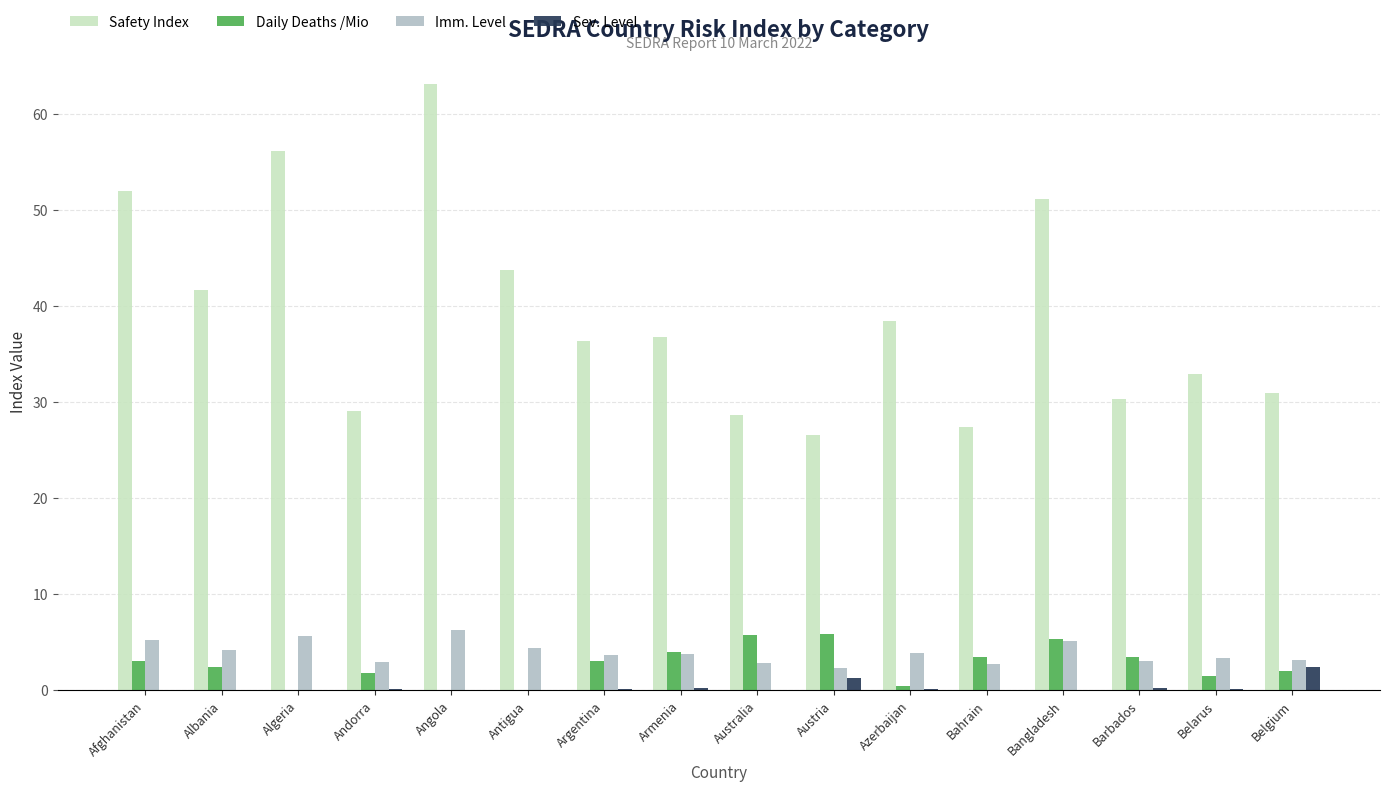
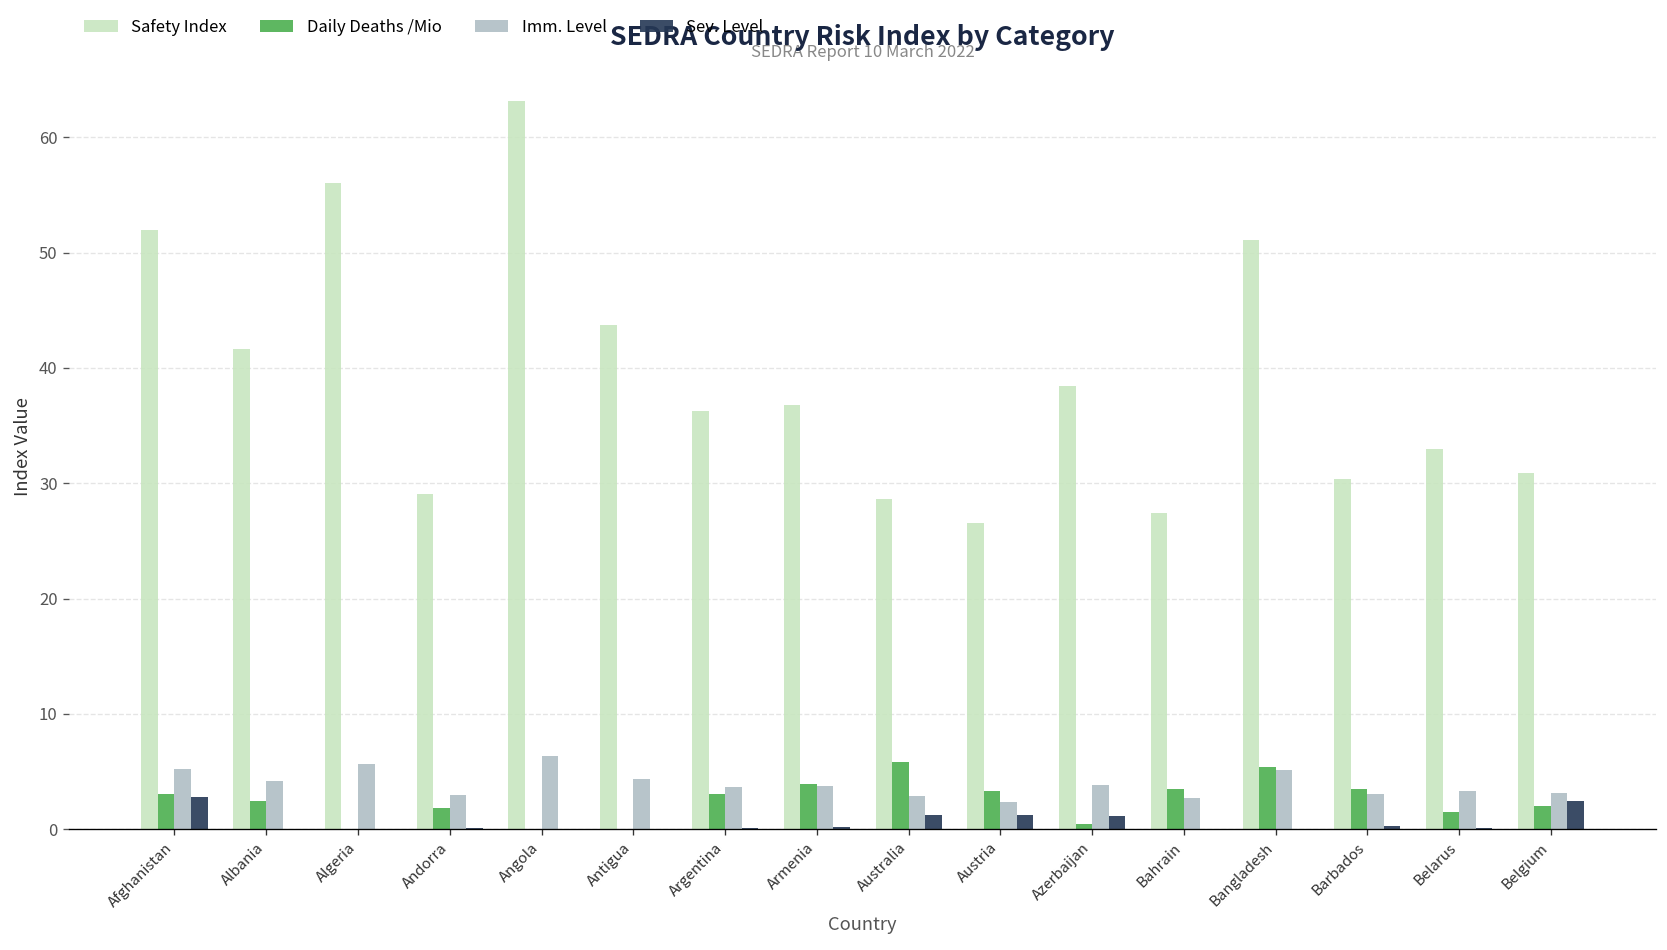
  {
    "Daily Deaths /Mio": {
      "Afghanistan": 3,
      "Albania": 2,
      "Andorra": 2,
      "Angola": 0,
      "Antigua": 0,
      "Argentina": 3,
      "Armenia": 4,
      "Australia": 6,
-     "Austria": 6,
+     "Austria": 3,
      "Azerbaijan": 0,
      "Bahrain": 3,
      "Bangladesh": 5,
      "Barbados": 3,
      "Belarus": 1,
      "Belgium": 2
    },
    "Sev. Level": {
-     "Afghanistan": 0,
+     "Afghanistan": 3,
      "Angola": 0,
      "Antigua": 0,
-     "Australia": 0,
+     "Australia": 1,
      "Austria": 1,
-     "Azerbaijan": 0,
+     "Azerbaijan": 1,
      "Belgium": 2
    }
  }
